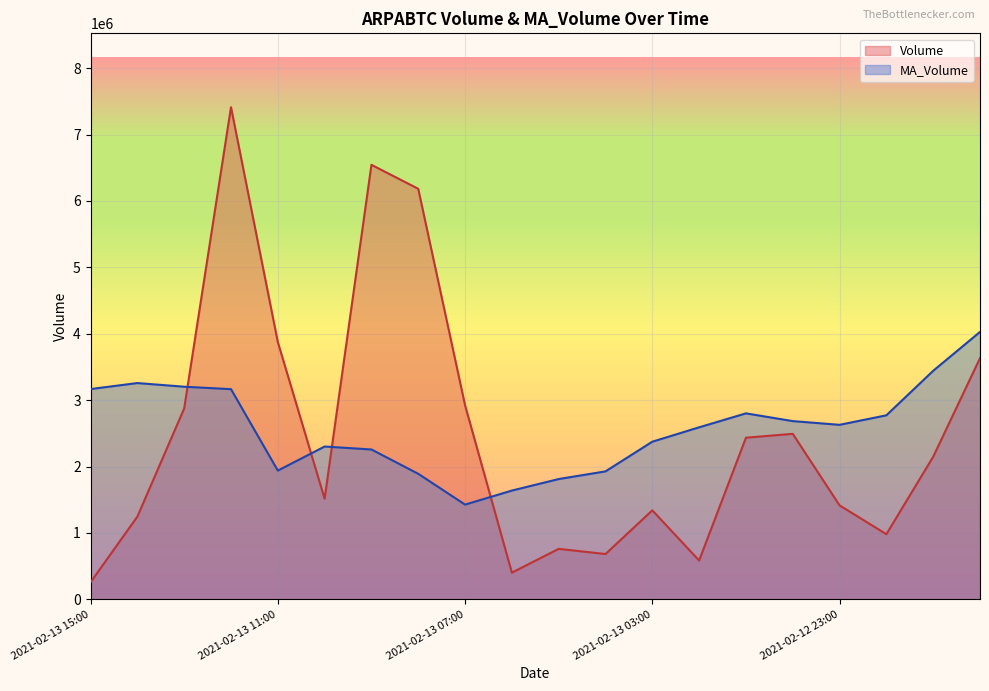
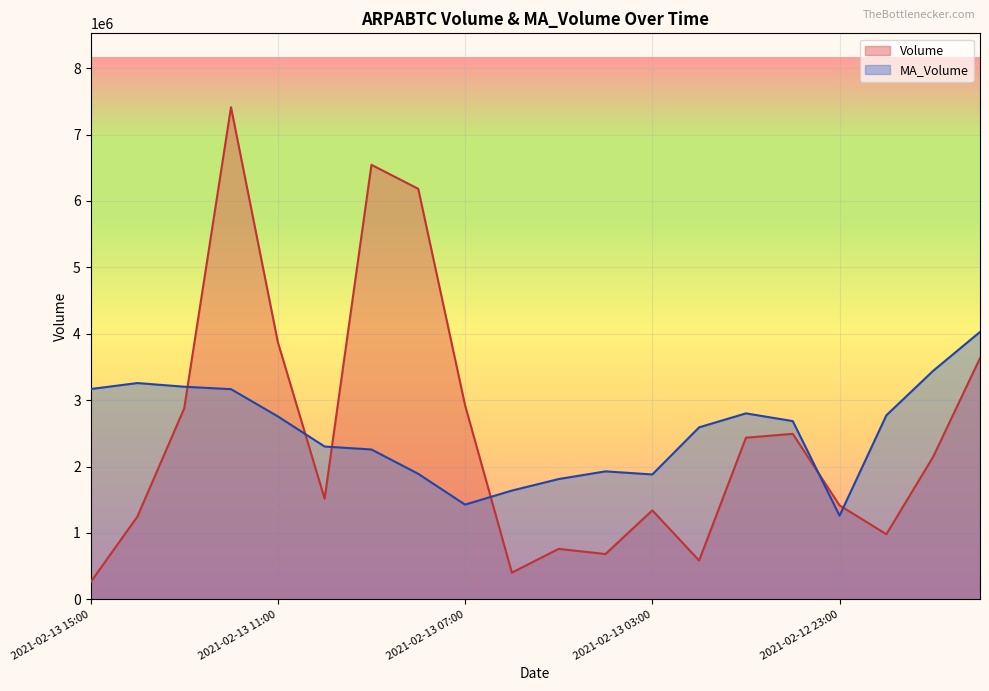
  {
    "Volume": {
      "2021-02-13 15:00": 300000,
      "2021-02-13 11:00": 3900000,
      "2021-02-13 07:00": 2900000,
      "2021-02-13 03:00": 1300000,
      "2021-02-12 23:00": 1400000
    },
    "MA_Volume": {
      "2021-02-13 15:00": 3200000,
-     "2021-02-13 11:00": 1900000,
+     "2021-02-13 11:00": 2800000,
      "2021-02-13 07:00": 1400000,
-     "2021-02-13 03:00": 2400000,
-     "2021-02-12 23:00": 2600000
+     "2021-02-13 03:00": 1900000,
+     "2021-02-12 23:00": 1300000
    }
  }
